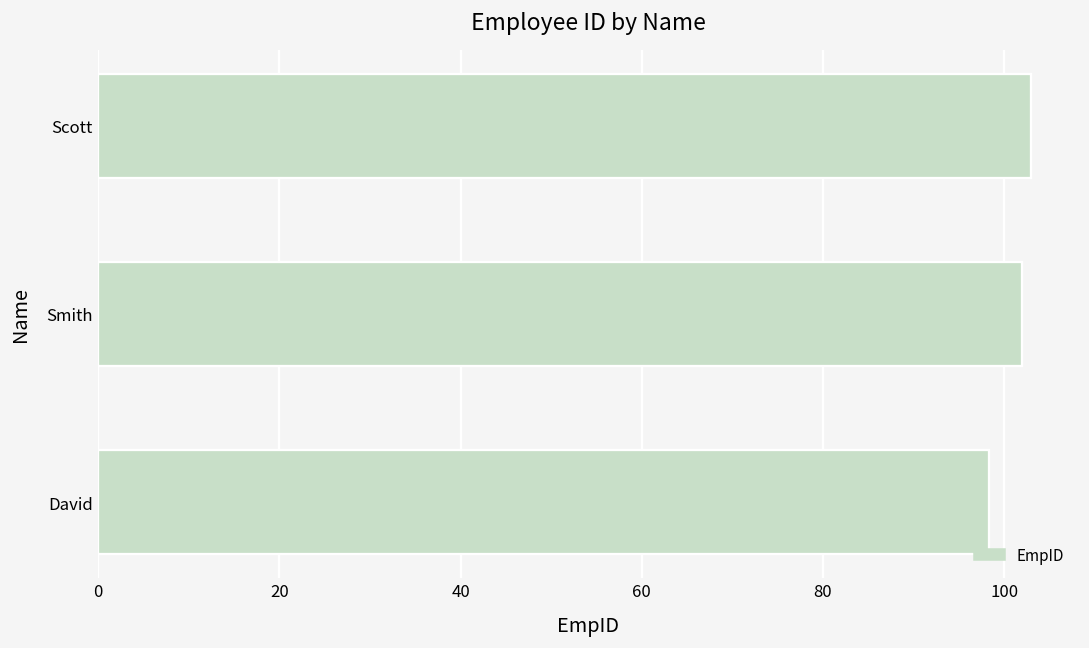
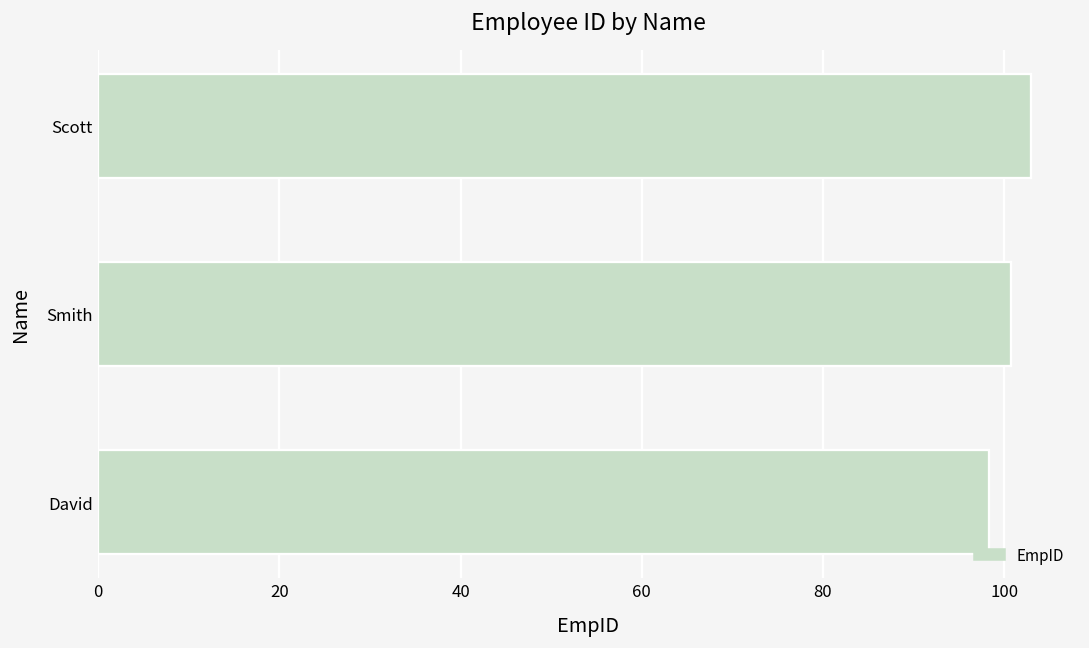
  {
    "Scott": 103,
-   "Smith": 102,
+   "Smith": 101,
    "David": 98
  }
